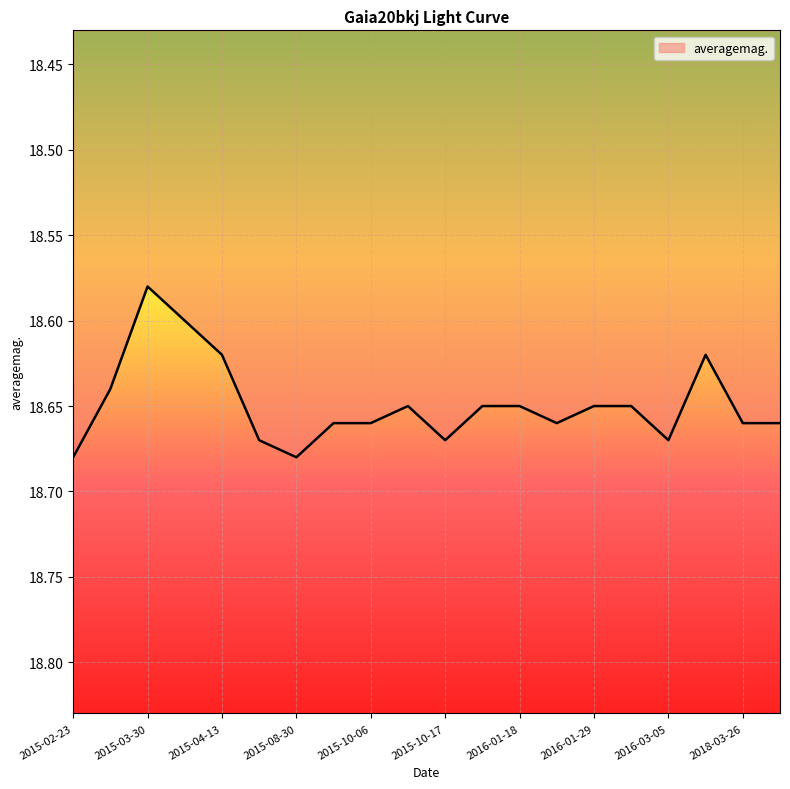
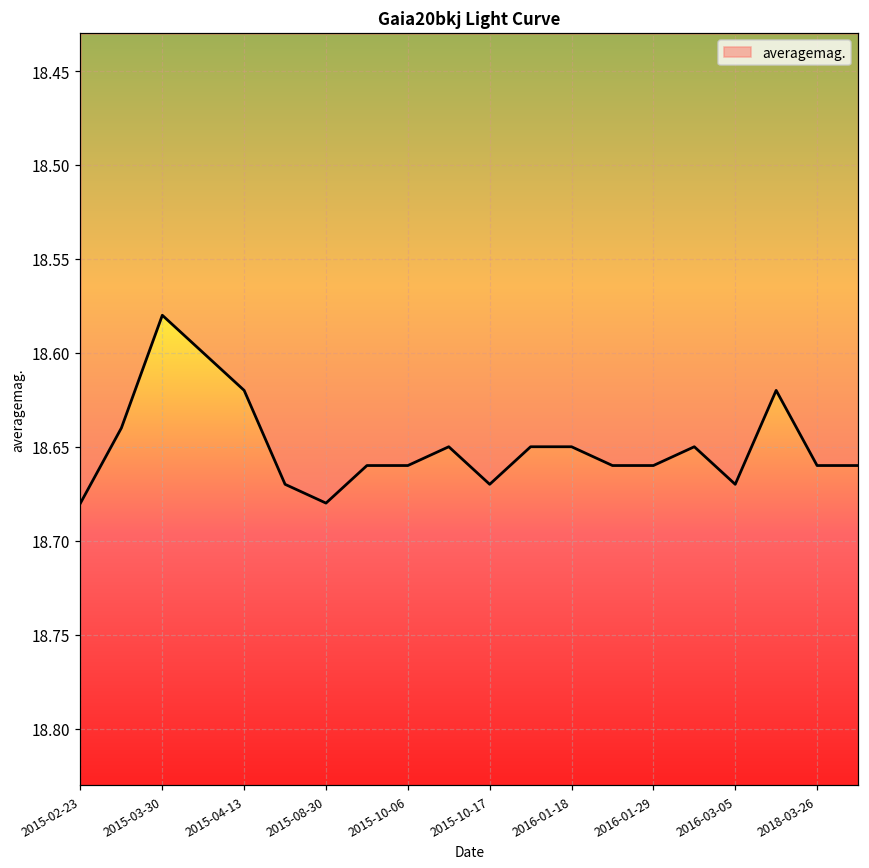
  {
    "2015-02-23": 18.68,
-   "2016-01-29": 18.65,
+   "2016-01-29": 18.66,
    "2016-03-05": 18.67,
    "2018-03-26": 18.66
  }
